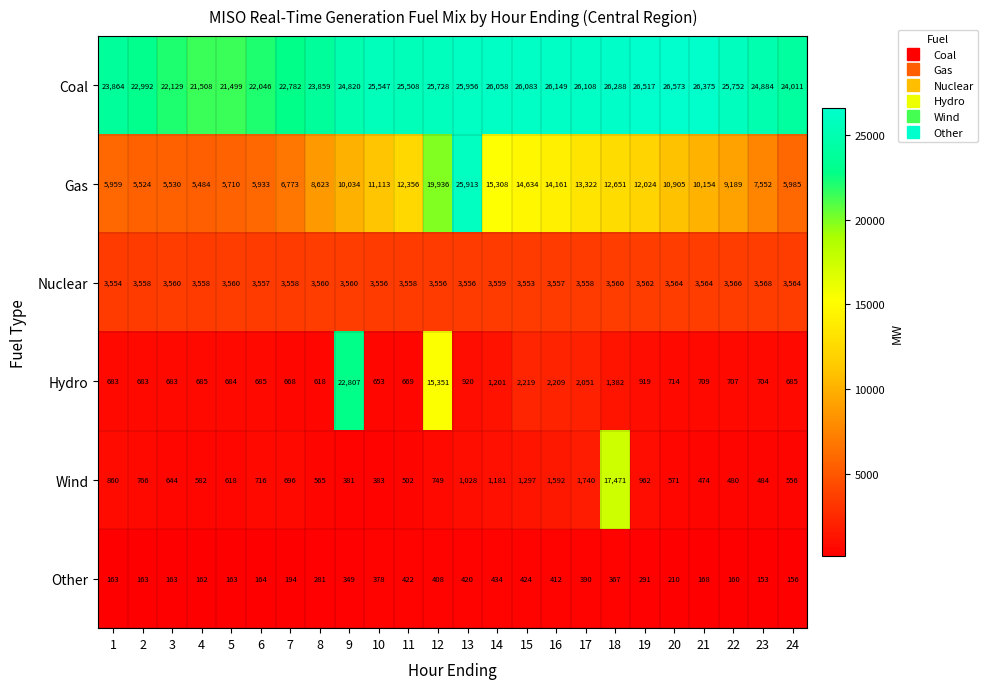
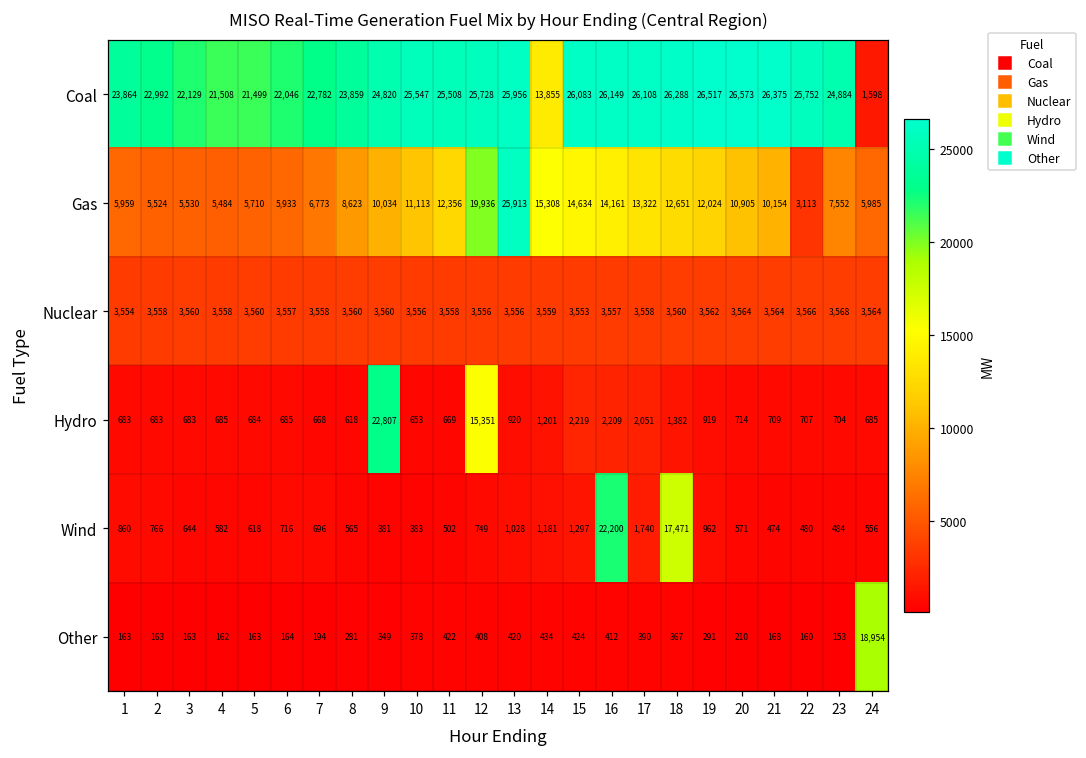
  {
    "Coal": {
      "1": "23,864",
      "2": "22,992",
      "3": "22,129",
      "4": "21,508",
      "5": "21,499",
      "6": "22,046",
      "7": "22,782",
      "8": "23,859",
      "9": "24,820",
      "10": "25,547",
      "11": "25,508",
      "12": "25,728",
      "13": "25,956",
-     "14": "26,058",
+     "14": "13,855",
      "15": "26,083",
      "16": "26,149",
      "17": "26,108",
      "18": "26,288",
      "19": "26,517",
      "20": "26,573",
      "21": "26,375",
      "22": "25,752",
      "23": "24,884",
-     "24": "24,011"
+     "24": "1,598"
    },
    "Gas": {
      "1": "5,959",
      "2": "5,524",
      "3": "5,530",
      "4": "5,484",
      "5": "5,710",
      "6": "5,933",
      "7": "6,773",
      "8": "8,623",
      "9": "10,034",
      "10": "11,113",
      "11": "12,356",
      "12": "19,936",
      "13": "25,913",
      "14": "15,308",
      "15": "14,634",
      "16": "14,161",
      "17": "13,322",
      "18": "12,651",
      "19": "12,024",
      "20": "10,905",
      "21": "10,154",
-     "22": "9,189",
+     "22": "3,113",
      "23": "7,552",
      "24": "5,985"
    },
    "Nuclear": {
      "1": "3,554",
      "2": "3,558",
      "3": "3,560",
      "4": "3,558",
      "5": "3,560",
      "6": "3,557",
      "7": "3,558",
      "8": "3,560",
      "9": "3,560",
      "10": "3,556",
      "11": "3,558",
      "12": "3,556",
      "13": "3,556",
      "14": "3,559",
      "15": "3,553",
      "16": "3,557",
      "17": "3,558",
      "18": "3,560",
      "19": "3,562",
      "20": "3,564",
      "21": "3,564",
      "22": "3,566",
      "23": "3,568",
      "24": "3,564"
    },
    "Hydro": {
      "1": "683",
      "2": "683",
      "3": "683",
      "4": "685",
      "5": "684",
      "6": "685",
      "7": "668",
      "8": "618",
      "9": "22,807",
      "10": "653",
      "11": "669",
      "12": "15,351",
      "13": "920",
      "14": "1,201",
      "15": "2,219",
      "16": "2,209",
      "17": "2,051",
      "18": "1,382",
      "19": "919",
      "20": "714",
      "21": "709",
      "22": "707",
      "23": "704",
      "24": "685"
    },
    "Wind": {
      "1": "860",
      "2": "766",
      "3": "644",
      "4": "582",
      "5": "618",
      "6": "716",
      "7": "696",
      "8": "565",
      "9": "381",
      "10": "383",
      "11": "502",
      "12": "749",
      "13": "1,028",
      "14": "1,181",
      "15": "1,297",
-     "16": "1,592",
+     "16": "22,200",
      "17": "1,740",
      "18": "17,471",
      "19": "962",
      "20": "571",
      "21": "474",
      "22": "480",
      "23": "484",
      "24": "556"
    },
    "Other": {
      "1": "163",
      "2": "163",
      "3": "163",
      "4": "162",
      "5": "163",
      "6": "164",
      "7": "194",
      "8": "281",
      "9": "349",
      "10": "378",
      "11": "422",
      "12": "408",
      "13": "420",
      "14": "434",
      "15": "424",
      "16": "412",
      "17": "390",
      "18": "367",
      "19": "291",
      "20": "210",
      "21": "168",
      "22": "160",
      "23": "153",
-     "24": "156"
+     "24": "18,954"
    }
  }
